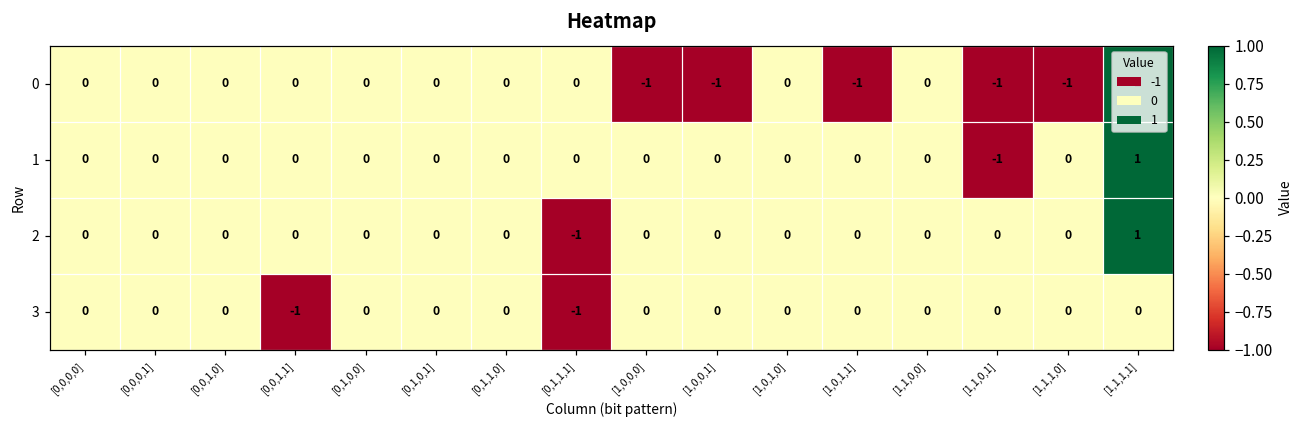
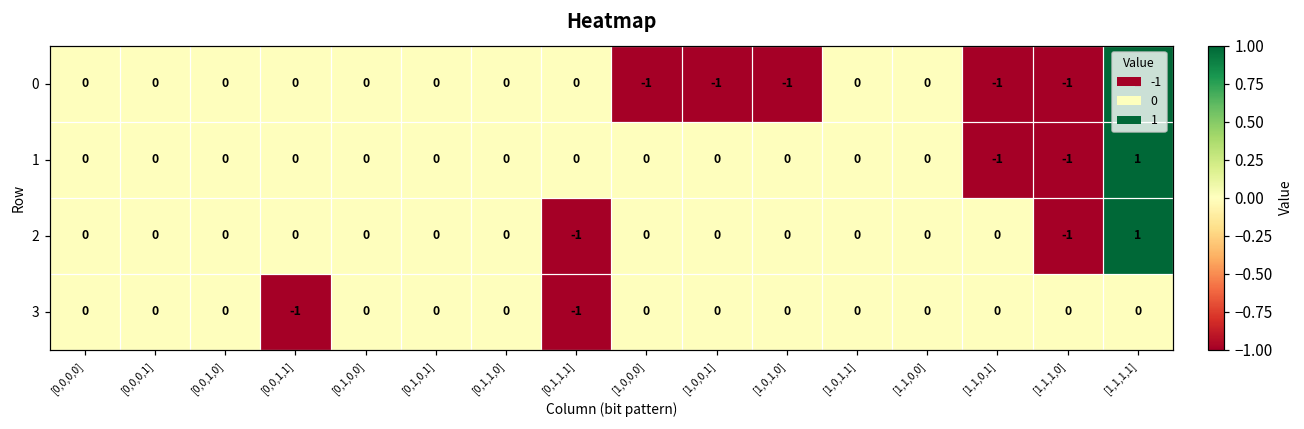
  {
    "0": {
      "[0,0,0,0]": 0,
      "[0,0,0,1]": 0,
      "[0,0,1,0]": 0,
      "[0,0,1,1]": 0,
      "[0,1,0,0]": 0,
      "[0,1,0,1]": 0,
      "[0,1,1,0]": 0,
      "[0,1,1,1]": 0,
      "[1,0,0,0]": -1,
      "[1,0,0,1]": -1,
-     "[1,0,1,0]": 0,
-     "[1,0,1,1]": -1,
+     "[1,0,1,0]": -1,
+     "[1,0,1,1]": 0,
      "[1,1,0,0]": 0,
      "[1,1,0,1]": -1,
      "[1,1,1,0]": -1
    },
    "1": {
      "[0,0,0,0]": 0,
      "[0,0,0,1]": 0,
      "[0,0,1,0]": 0,
      "[0,0,1,1]": 0,
      "[0,1,0,0]": 0,
      "[0,1,0,1]": 0,
      "[0,1,1,0]": 0,
      "[0,1,1,1]": 0,
      "[1,0,0,0]": 0,
      "[1,0,0,1]": 0,
      "[1,0,1,0]": 0,
      "[1,0,1,1]": 0,
      "[1,1,0,0]": 0,
      "[1,1,0,1]": -1,
-     "[1,1,1,0]": 0,
+     "[1,1,1,0]": -1,
      "[1,1,1,1]": 1
    },
    "2": {
      "[0,0,0,0]": 0,
      "[0,0,0,1]": 0,
      "[0,0,1,0]": 0,
      "[0,0,1,1]": 0,
      "[0,1,0,0]": 0,
      "[0,1,0,1]": 0,
      "[0,1,1,0]": 0,
      "[0,1,1,1]": -1,
      "[1,0,0,0]": 0,
      "[1,0,0,1]": 0,
      "[1,0,1,0]": 0,
      "[1,0,1,1]": 0,
      "[1,1,0,0]": 0,
      "[1,1,0,1]": 0,
-     "[1,1,1,0]": 0,
+     "[1,1,1,0]": -1,
      "[1,1,1,1]": 1
    },
    "3": {
      "[0,0,0,0]": 0,
      "[0,0,0,1]": 0,
      "[0,0,1,0]": 0,
      "[0,0,1,1]": -1,
      "[0,1,0,0]": 0,
      "[0,1,0,1]": 0,
      "[0,1,1,0]": 0,
      "[0,1,1,1]": -1,
      "[1,0,0,0]": 0,
      "[1,0,0,1]": 0,
      "[1,0,1,0]": 0,
      "[1,0,1,1]": 0,
      "[1,1,0,0]": 0,
      "[1,1,0,1]": 0,
      "[1,1,1,0]": 0,
      "[1,1,1,1]": 0
    }
  }
